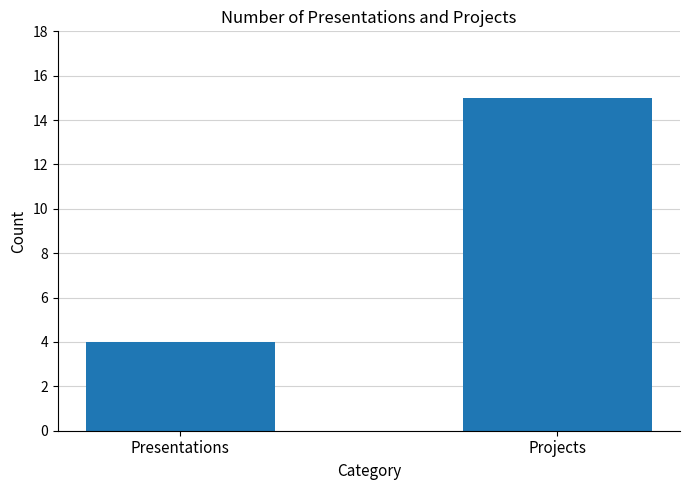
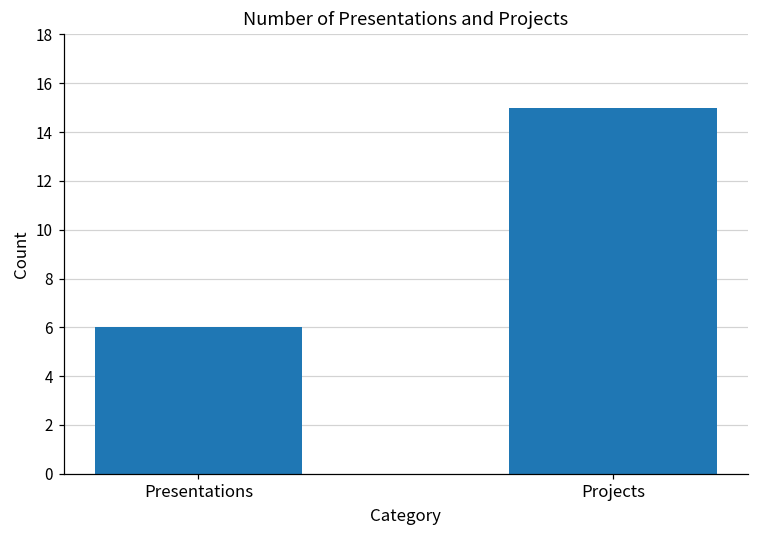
  {
-   "Presentations": 4,
+   "Presentations": 6,
    "Projects": 15
  }
